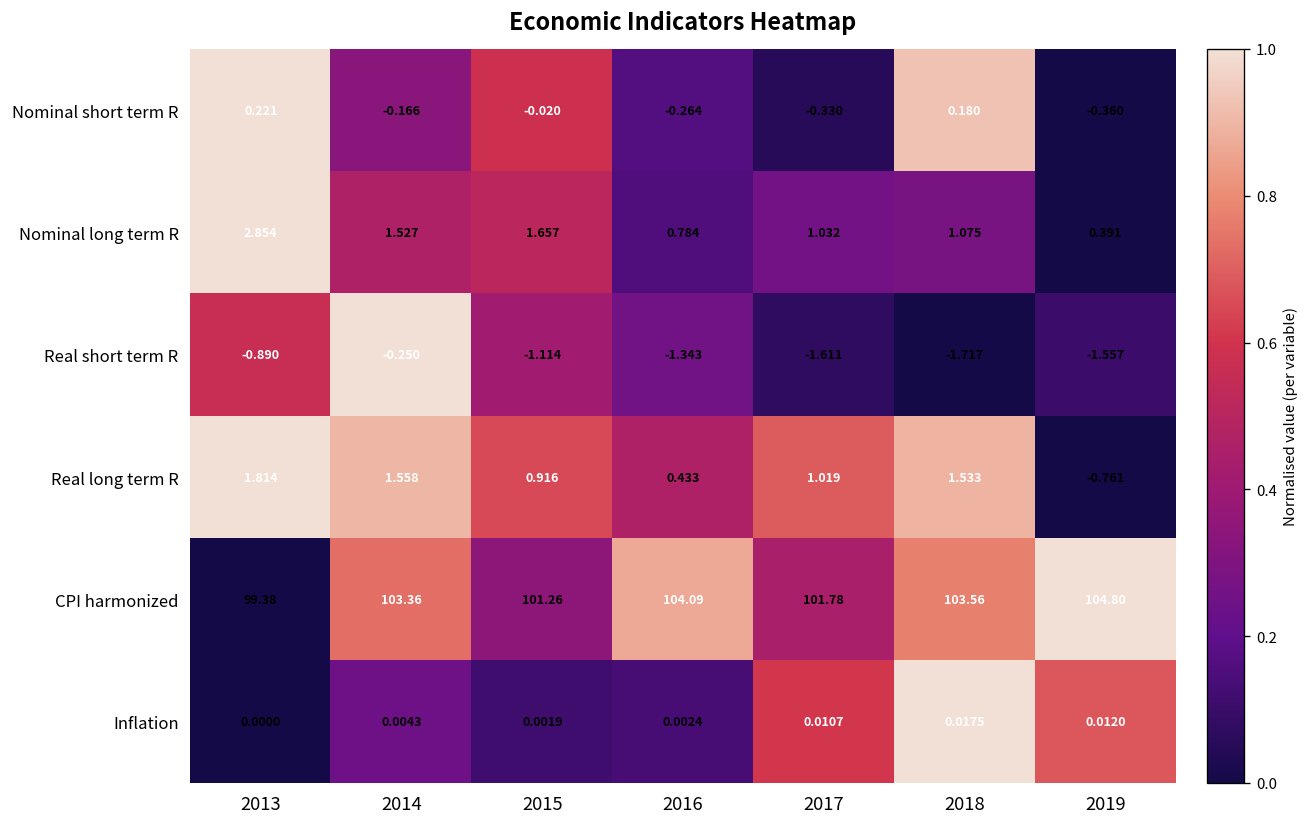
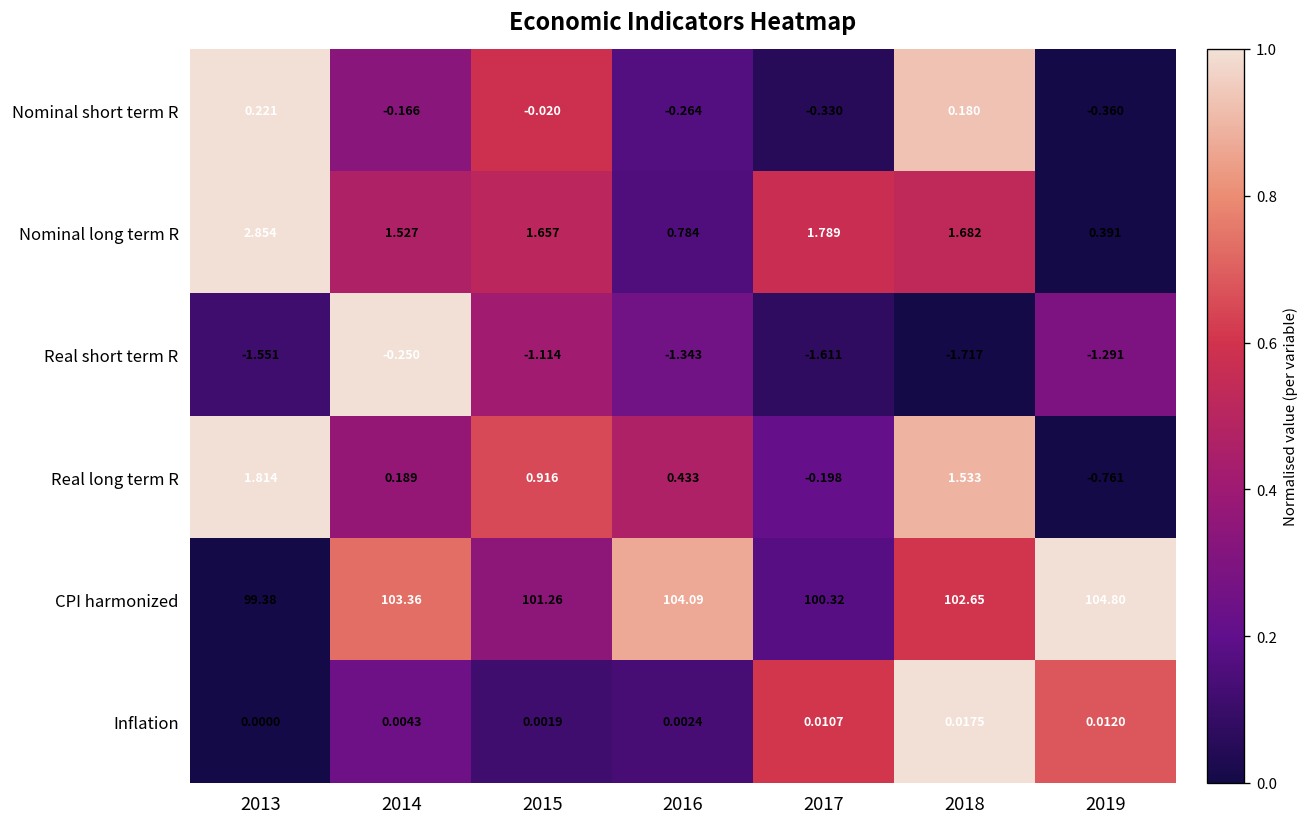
  {
    "Nominal short term R": {
      "2014": -0.166,
      "2015": -0.020,
      "2016": -0.264,
      "2017": -0.330,
      "2018": 0.180,
      "2019": -0.360
    },
    "Nominal long term R": {
      "2014": 1.527,
      "2015": 1.657,
      "2016": 0.784,
-     "2017": 1.032,
-     "2018": 1.075,
+     "2017": 1.789,
+     "2018": 1.682,
      "2019": 0.391
    },
    "Real short term R": {
-     "2013": -0.890,
+     "2013": -1.551,
      "2015": -1.114,
      "2016": -1.343,
      "2017": -1.611,
      "2018": -1.717,
-     "2019": -1.557
+     "2019": -1.291
    },
    "Real long term R": {
-     "2014": 1.558,
+     "2014": 0.189,
      "2015": 0.916,
      "2016": 0.433,
-     "2017": 1.019,
+     "2017": -0.198,
      "2018": 1.533,
      "2019": -0.761
    },
    "CPI harmonized": {
      "2013": 99.38,
      "2014": 103.36,
      "2015": 101.26,
      "2016": 104.09,
-     "2017": 101.78,
-     "2018": 103.56
+     "2017": 100.32,
+     "2018": 102.65
    },
    "Inflation": {
      "2013": 0.0000,
      "2014": 0.0043,
      "2015": 0.0019,
      "2016": 0.0024,
      "2017": 0.0107,
      "2019": 0.0120
    }
  }
